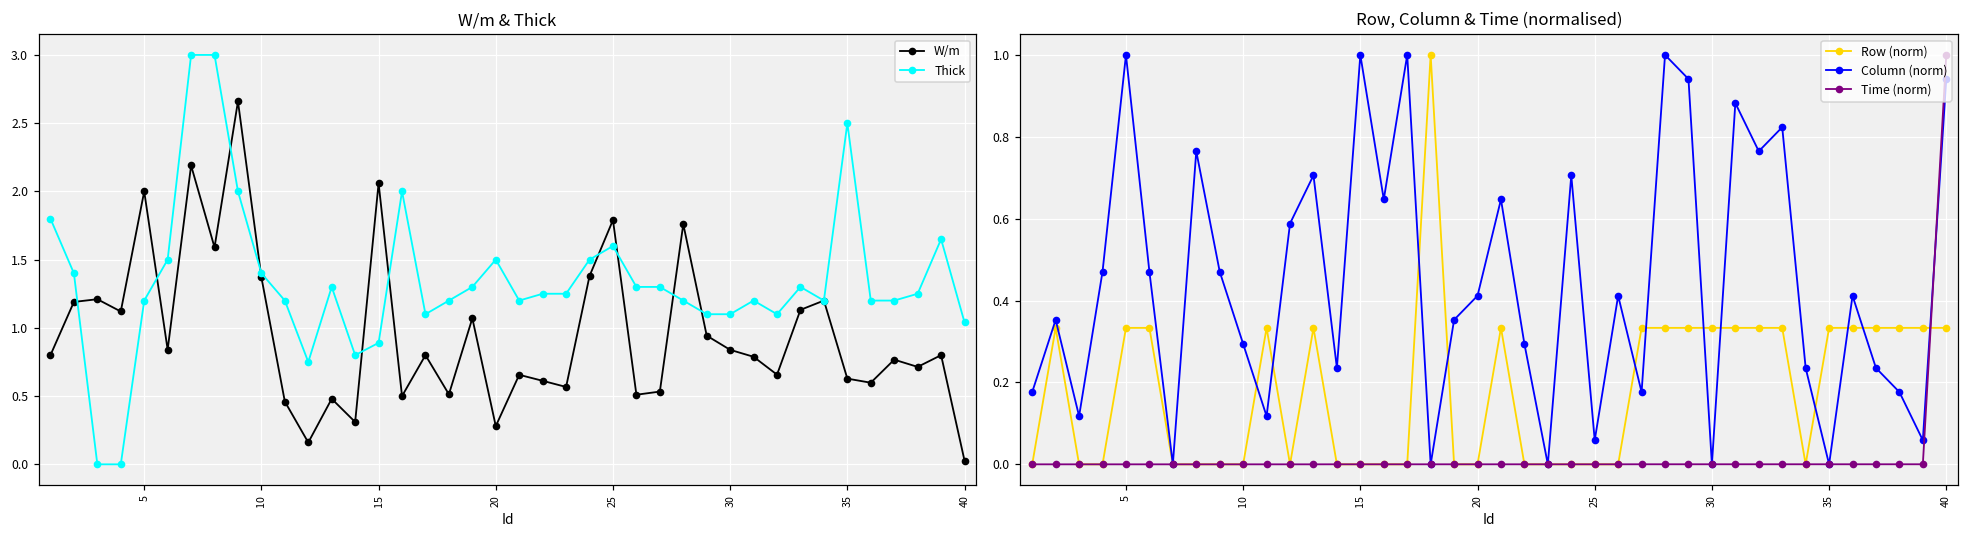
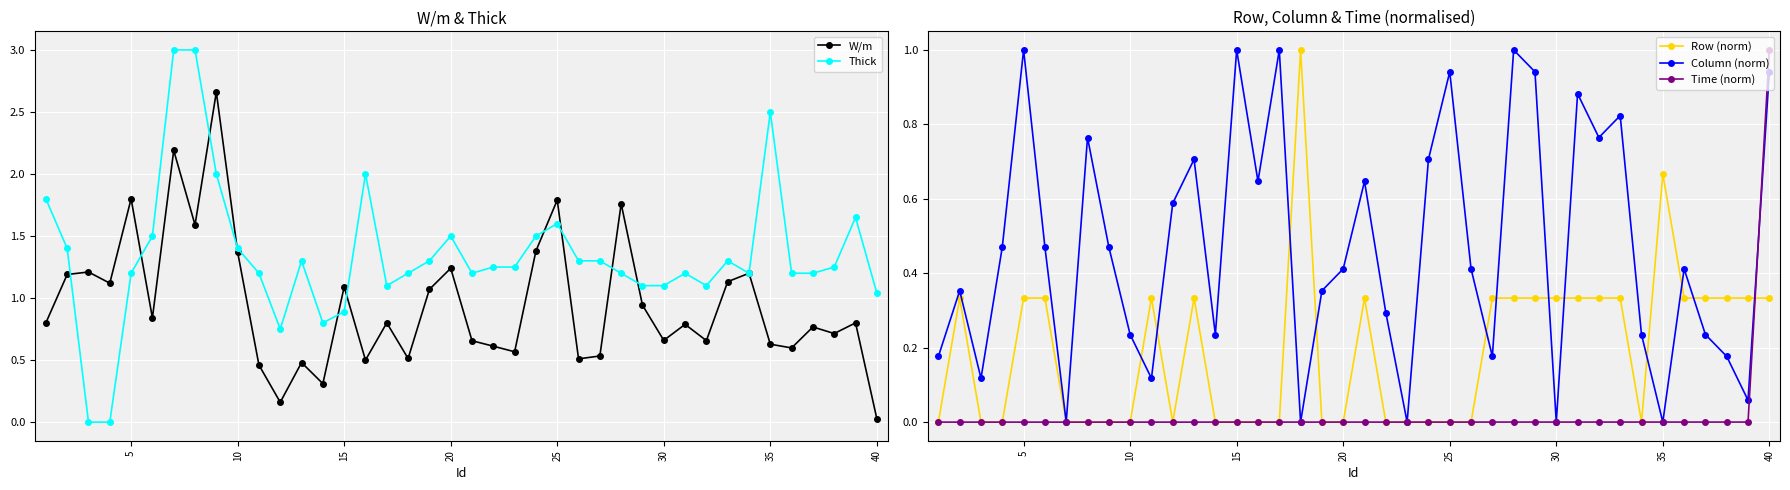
  {
    "W/m & Thick": {
      "W/m": {
-       "5": 2.0,
+       "5": 1.8,
        "10": 1.37,
-       "15": 2.06,
-       "20": 0.28,
+       "15": 1.09,
+       "20": 1.24,
        "25": 1.79,
-       "30": 0.84,
+       "30": 0.66,
        "35": 0.63,
        "40": 0.03
      },
      "Thick": {
        "5": 1.20,
        "10": 1.40,
        "15": 0.89,
        "20": 1.50,
        "25": 1.60,
        "30": 1.10,
        "35": 2.50,
        "40": 1.04
      }
    },
    "Row, Column & Time (normalised)": {
      "Row (norm)": {
        "5": 0.33,
        "30": 0.33,
-       "35": 0.33,
+       "35": 0.67,
        "40": 0.33
      },
      "Column (norm)": {
        "5": 1.00,
-       "10": 0.29,
+       "10": 0.24,
        "15": 1.00,
        "20": 0.41,
-       "25": 0.06
+       "25": 0.94
      },
      "Time (norm)": {
        "5": 0.00
      }
    }
  }
